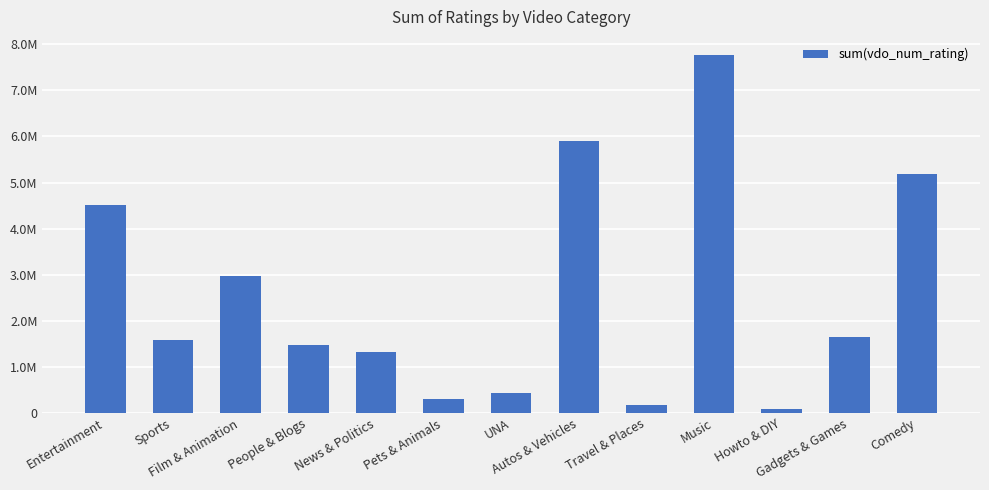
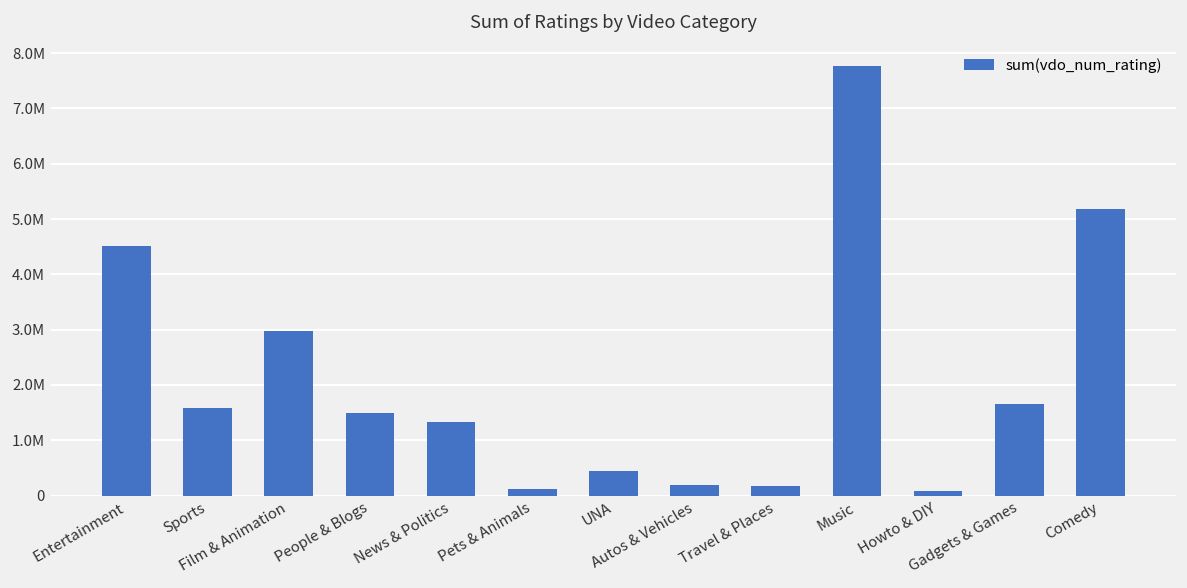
  {
    "Entertainment": 4500000,
    "Sports": 1600000,
    "Film & Animation": 3000000,
    "People & Blogs": 1500000,
    "News & Politics": 1300000,
-   "Pets & Animals": 300000,
+   "Pets & Animals": 100000,
    "UNA": 400000,
-   "Autos & Vehicles": 5900000,
+   "Autos & Vehicles": 200000,
    "Travel & Places": 200000,
    "Music": 7800000,
    "Howto & DIY": 100000,
    "Gadgets & Games": 1600000,
    "Comedy": 5200000
  }
